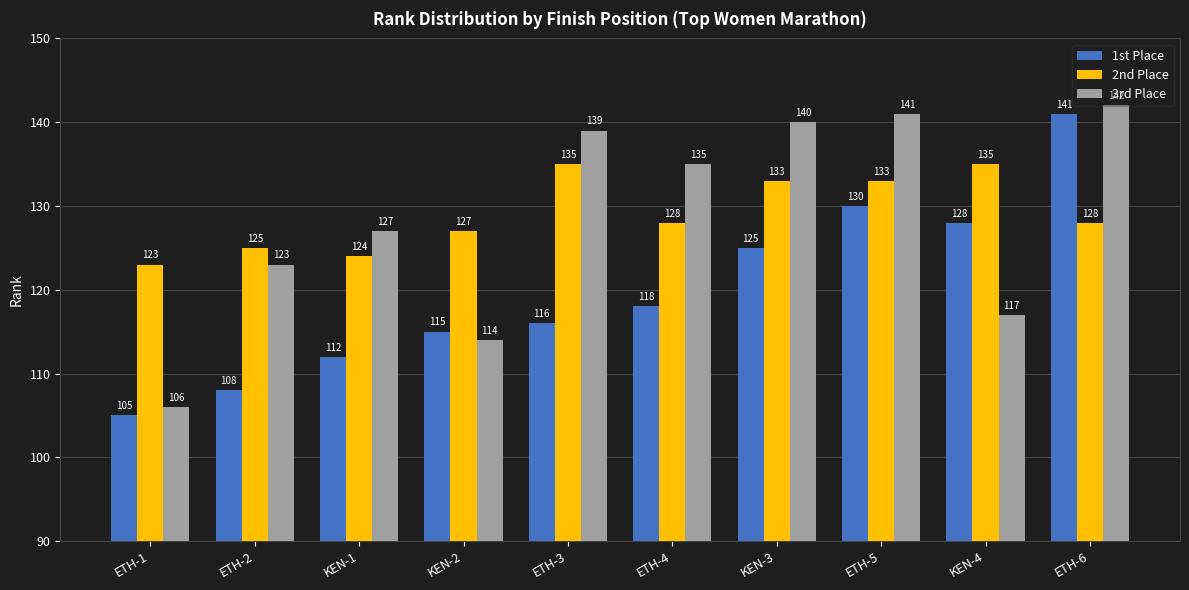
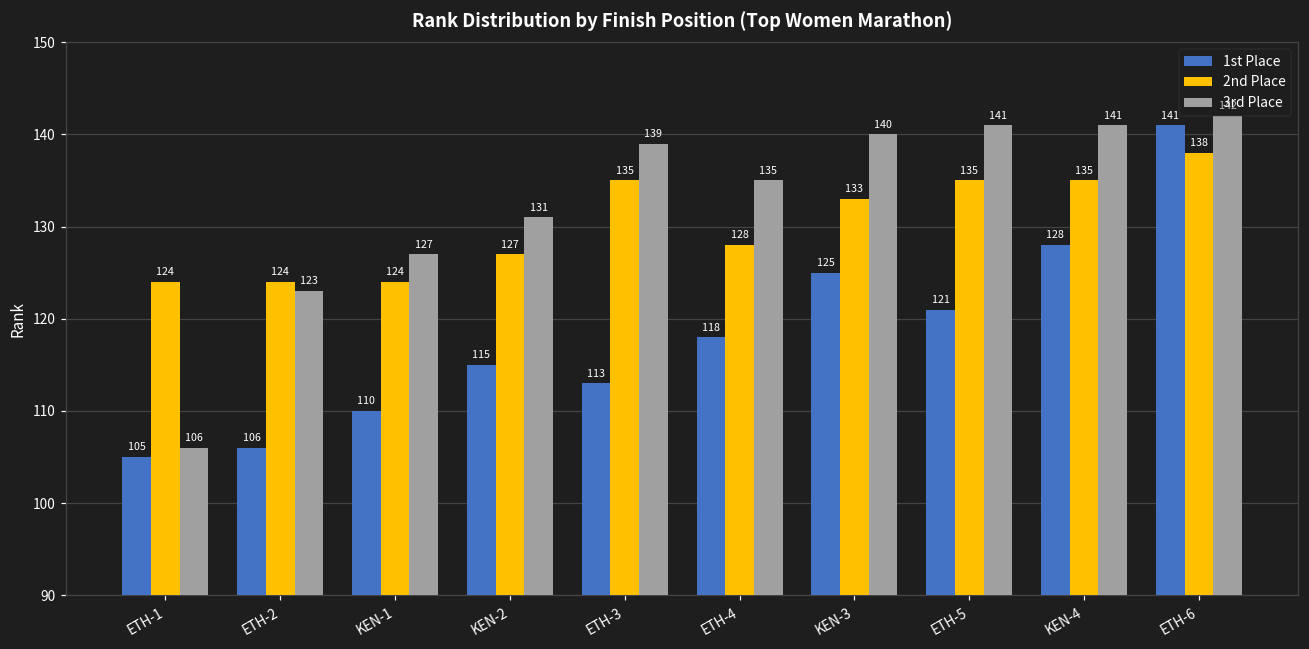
  {
    "1st Place": {
      "ETH-1": 105,
-     "ETH-2": 108,
-     "KEN-1": 112,
+     "ETH-2": 106,
+     "KEN-1": 110,
      "KEN-2": 115,
-     "ETH-3": 116,
+     "ETH-3": 113,
      "ETH-4": 118,
      "KEN-3": 125,
-     "ETH-5": 130,
+     "ETH-5": 121,
      "KEN-4": 128
    },
    "2nd Place": {
-     "ETH-1": 123,
-     "ETH-2": 125,
+     "ETH-1": 124,
+     "ETH-2": 124,
      "KEN-1": 124,
      "KEN-2": 127,
      "ETH-3": 135,
      "ETH-4": 128,
      "KEN-3": 133,
-     "ETH-5": 133,
+     "ETH-5": 135,
      "KEN-4": 135,
-     "ETH-6": 128
+     "ETH-6": 138
    },
    "3rd Place": {
      "ETH-1": 106,
      "ETH-2": 123,
      "KEN-1": 127,
-     "KEN-2": 114,
+     "KEN-2": 131,
      "ETH-3": 139,
      "ETH-4": 135,
      "KEN-3": 140,
      "ETH-5": 141,
-     "KEN-4": 117
+     "KEN-4": 141
    }
  }
